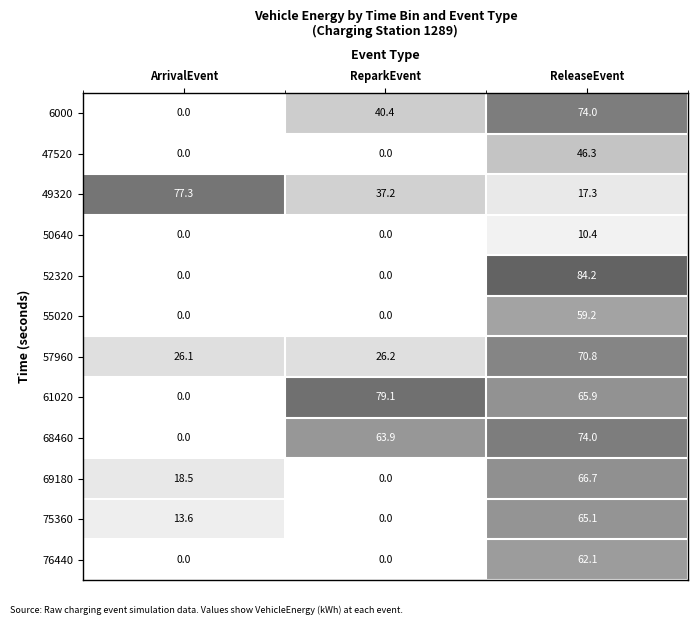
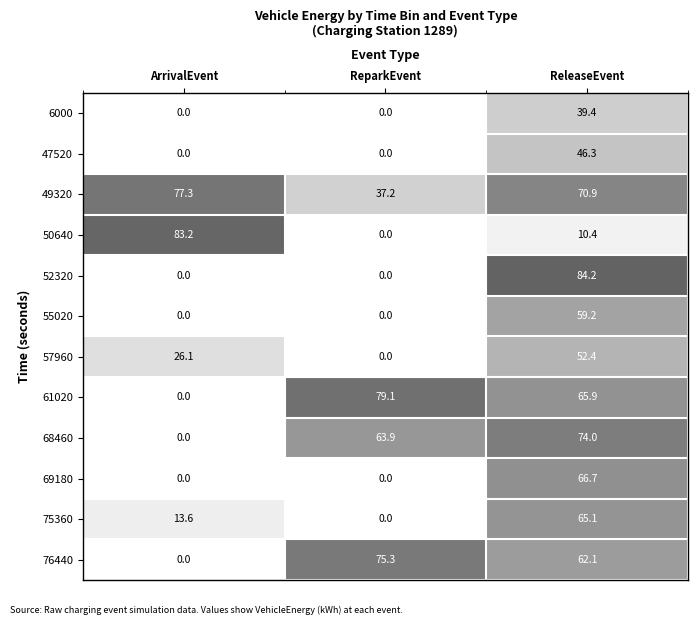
  {
    "6000": {
      "ArrivalEvent": 0.0,
-     "ReparkEvent": 40.4,
-     "ReleaseEvent": 74.0
+     "ReparkEvent": 0.0,
+     "ReleaseEvent": 39.4
    },
    "47520": {
      "ArrivalEvent": 0.0,
      "ReparkEvent": 0.0,
      "ReleaseEvent": 46.3
    },
    "49320": {
      "ArrivalEvent": 77.3,
      "ReparkEvent": 37.2,
-     "ReleaseEvent": 17.3
+     "ReleaseEvent": 70.9
    },
    "50640": {
-     "ArrivalEvent": 0.0,
+     "ArrivalEvent": 83.2,
      "ReparkEvent": 0.0,
      "ReleaseEvent": 10.4
    },
    "52320": {
      "ArrivalEvent": 0.0,
      "ReparkEvent": 0.0,
      "ReleaseEvent": 84.2
    },
    "55020": {
      "ArrivalEvent": 0.0,
      "ReparkEvent": 0.0,
      "ReleaseEvent": 59.2
    },
    "57960": {
      "ArrivalEvent": 26.1,
-     "ReparkEvent": 26.2,
-     "ReleaseEvent": 70.8
+     "ReparkEvent": 0.0,
+     "ReleaseEvent": 52.4
    },
    "61020": {
      "ArrivalEvent": 0.0,
      "ReparkEvent": 79.1,
      "ReleaseEvent": 65.9
    },
    "68460": {
      "ArrivalEvent": 0.0,
      "ReparkEvent": 63.9,
      "ReleaseEvent": 74.0
    },
    "69180": {
-     "ArrivalEvent": 18.5,
+     "ArrivalEvent": 0.0,
      "ReparkEvent": 0.0,
      "ReleaseEvent": 66.7
    },
    "75360": {
      "ArrivalEvent": 13.6,
      "ReparkEvent": 0.0,
      "ReleaseEvent": 65.1
    },
    "76440": {
      "ArrivalEvent": 0.0,
-     "ReparkEvent": 0.0,
+     "ReparkEvent": 75.3,
      "ReleaseEvent": 62.1
    }
  }
